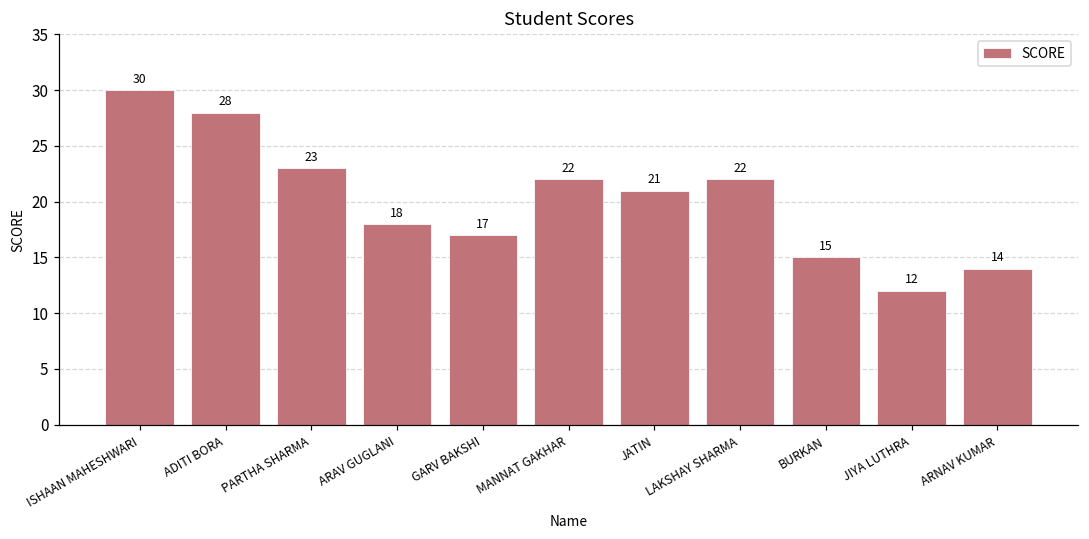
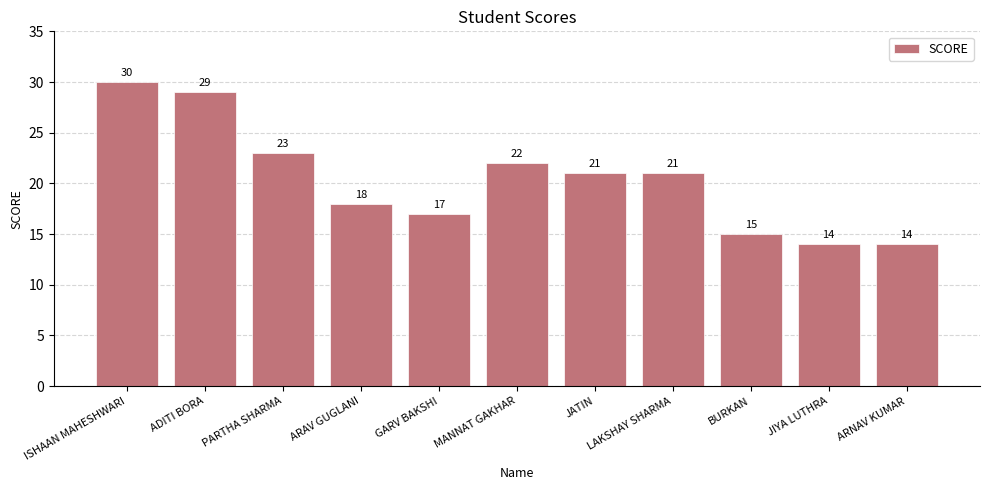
  {
    "ISHAAN MAHESHWARI": 30,
-   "ADITI BORA": 28,
+   "ADITI BORA": 29,
    "PARTHA SHARMA": 23,
    "ARAV GUGLANI": 18,
    "GARV BAKSHI": 17,
    "MANNAT GAKHAR": 22,
    "JATIN": 21,
-   "LAKSHAY SHARMA": 22,
+   "LAKSHAY SHARMA": 21,
    "BURKAN": 15,
-   "JIYA LUTHRA": 12,
+   "JIYA LUTHRA": 14,
    "ARNAV KUMAR": 14
  }
